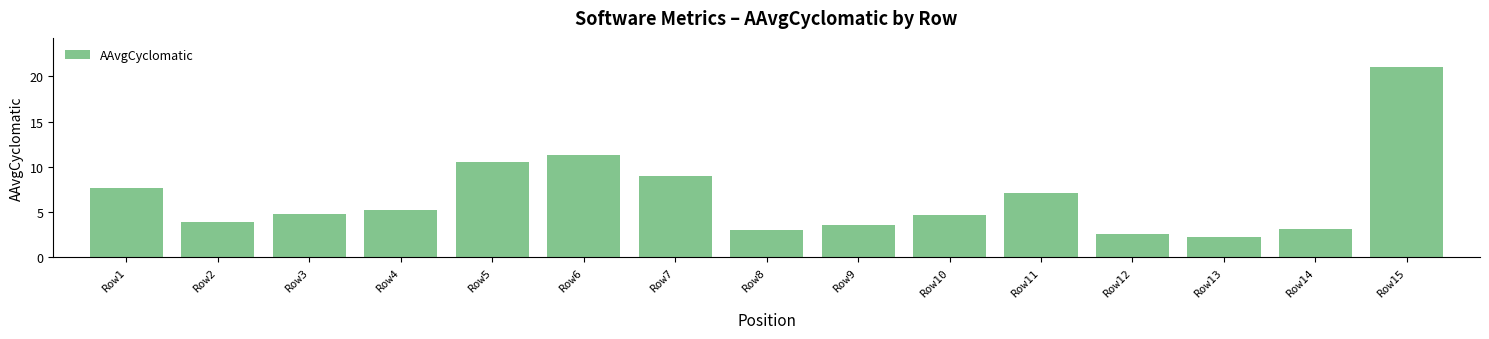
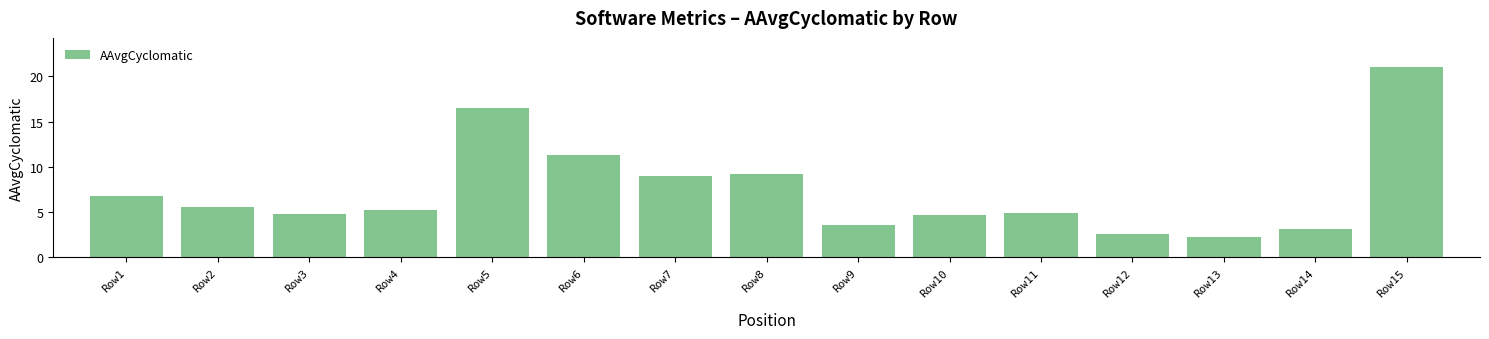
  {
-   "Row1": 8,
-   "Row2": 4,
+   "Row1": 7,
+   "Row2": 6,
    "Row3": 5,
    "Row4": 5,
-   "Row5": 11,
+   "Row5": 17,
    "Row6": 11,
    "Row7": 9,
-   "Row8": 3,
+   "Row8": 9,
    "Row9": 4,
    "Row10": 5,
-   "Row11": 7,
+   "Row11": 5,
    "Row12": 3,
    "Row13": 2,
    "Row14": 3,
    "Row15": 21
  }
